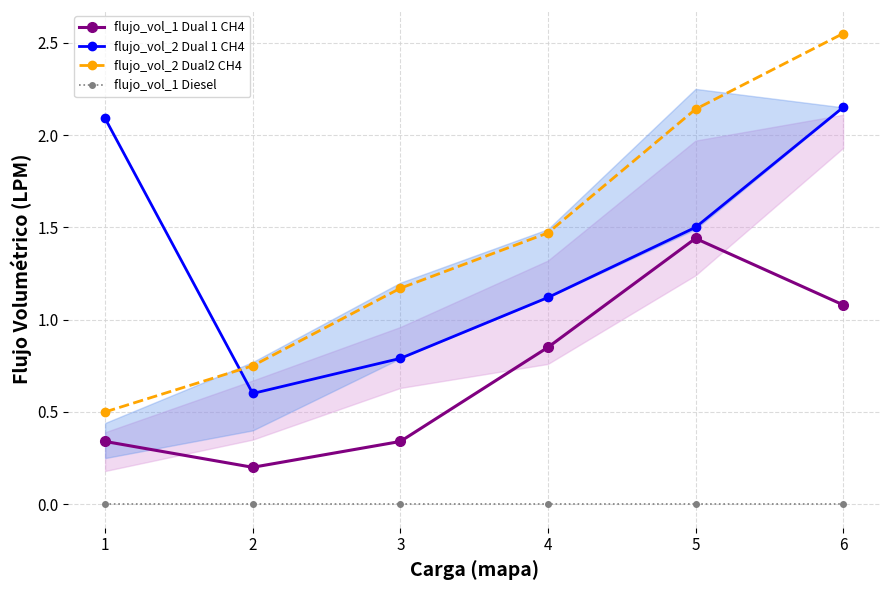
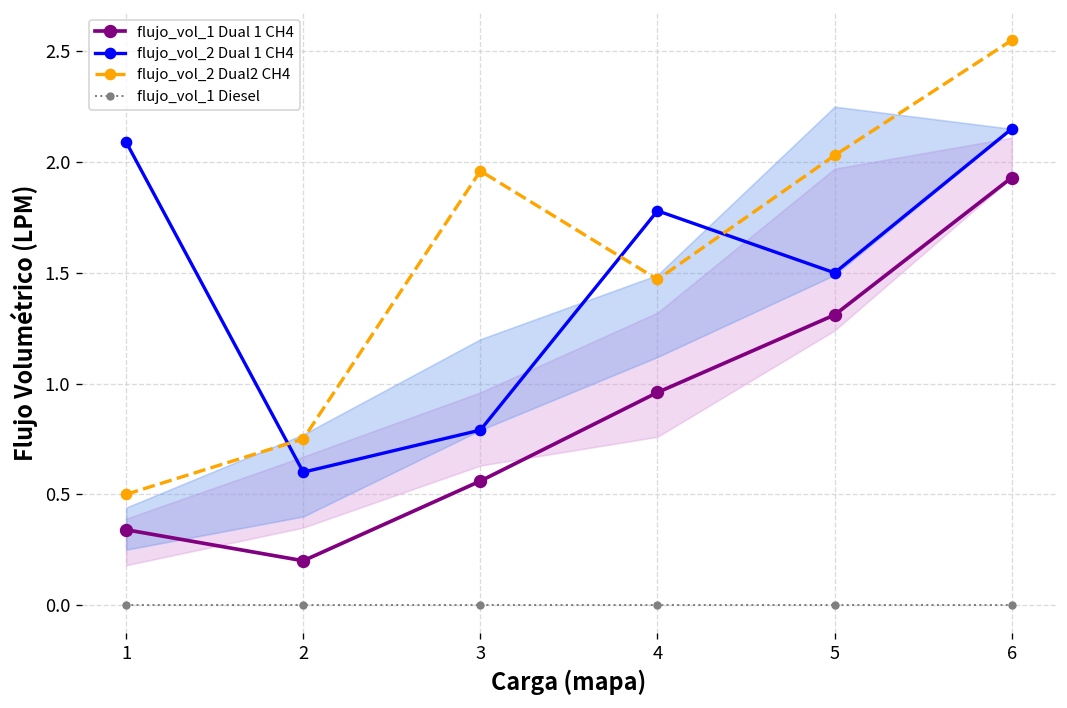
  {
    "flujo_vol_1 Dual 1 CH4": {
      "1": 0.34,
      "2": 0.20,
-     "3": 0.34,
-     "4": 0.85,
-     "5": 1.44,
-     "6": 1.08
+     "3": 0.56,
+     "4": 0.96,
+     "5": 1.31,
+     "6": 1.93
    },
    "flujo_vol_2 Dual 1 CH4": {
      "1": 2.09,
      "2": 0.60,
      "3": 0.79,
-     "4": 1.12,
+     "4": 1.78,
      "5": 1.50
    },
    "flujo_vol_2 Dual2 CH4": {
      "1": 0.50,
      "2": 0.75,
-     "3": 1.17,
+     "3": 1.96,
      "4": 1.47,
-     "5": 2.14,
+     "5": 2.03,
      "6": 2.55
    },
    "flujo_vol_1 Diesel": {
      "1": 0.00,
      "2": 0.00,
      "3": 0.00,
      "4": 0.00,
      "5": 0.00,
      "6": 0.00
    }
  }
